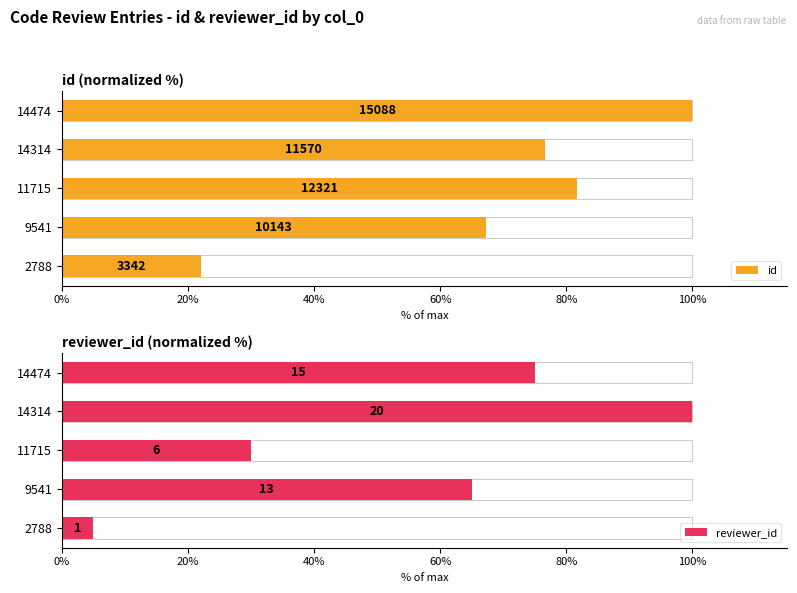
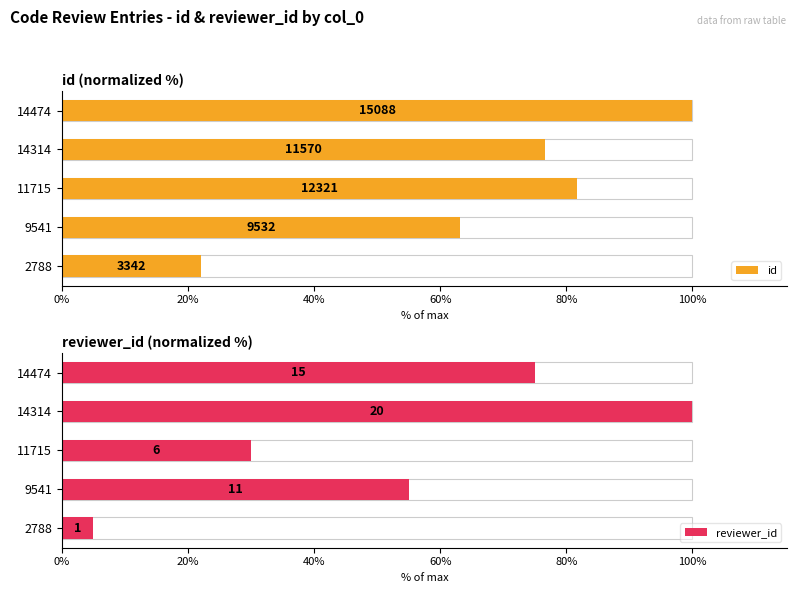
  {
    "id (normalized %)": {
      "id": {
-       "9541": 10143
+       "9541": 9532
      }
    },
    "reviewer_id (normalized %)": {
      "reviewer_id": {
-       "9541": 13
+       "9541": 11
      }
    }
  }
